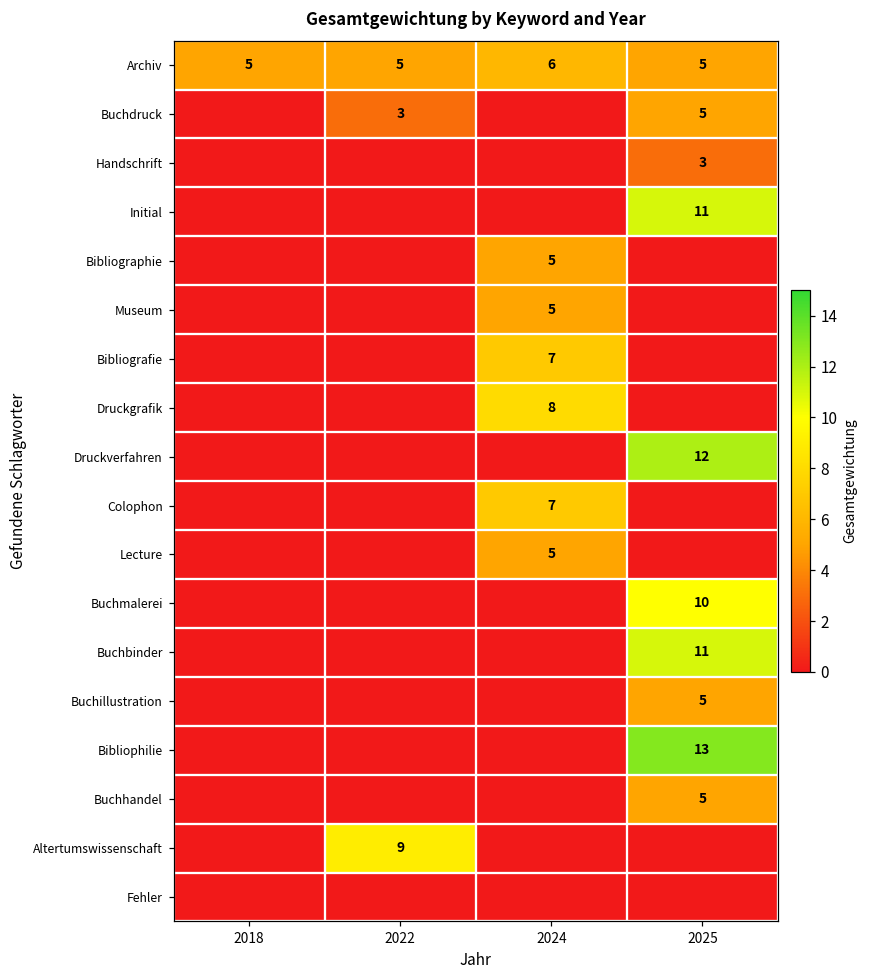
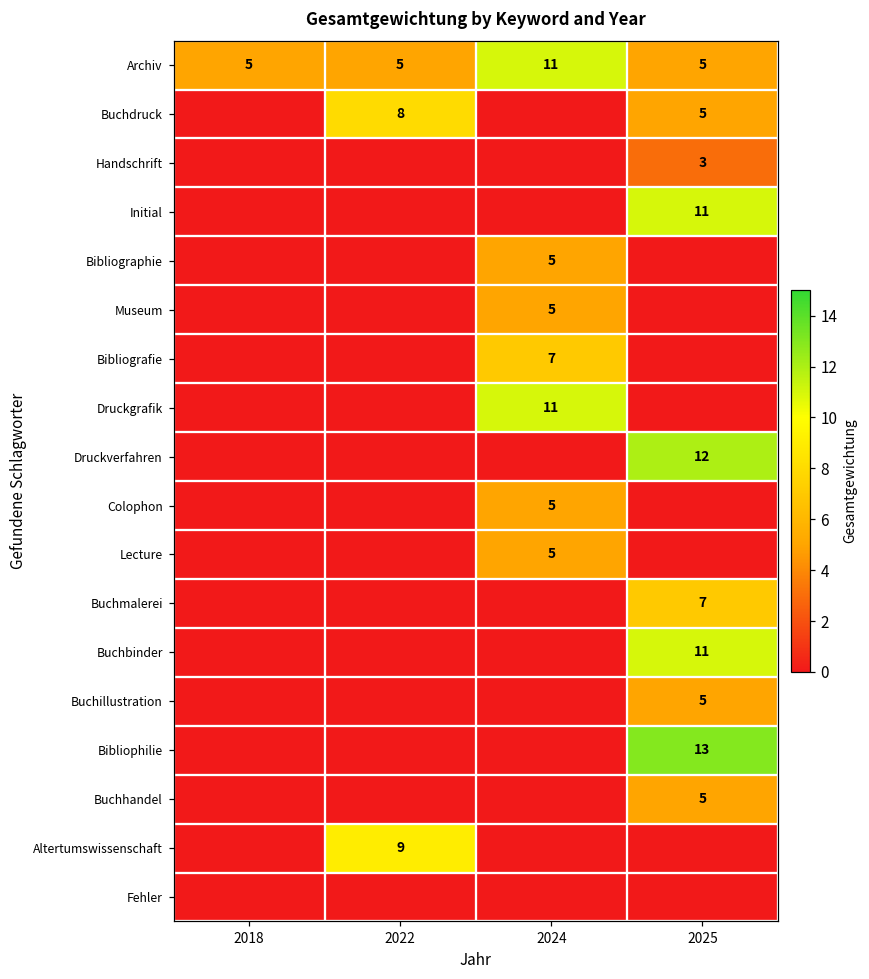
  {
    "Archiv": {
      "2018": 5,
      "2022": 5,
-     "2024": 6,
+     "2024": 11,
      "2025": 5
    },
    "Buchdruck": {
-     "2022": 3,
+     "2022": 8,
      "2025": 5
    },
    "Handschrift": {
      "2025": 3
    },
    "Initial": {
      "2025": 11
    },
    "Bibliographie": {
      "2024": 5
    },
    "Museum": {
      "2024": 5
    },
    "Bibliografie": {
      "2024": 7
    },
    "Druckgrafik": {
-     "2024": 8
+     "2024": 11
    },
    "Druckverfahren": {
      "2025": 12
    },
    "Colophon": {
-     "2024": 7
+     "2024": 5
    },
    "Lecture": {
      "2024": 5
    },
    "Buchmalerei": {
-     "2025": 10
+     "2025": 7
    },
    "Buchbinder": {
      "2025": 11
    },
    "Buchillustration": {
      "2025": 5
    },
    "Bibliophilie": {
      "2025": 13
    },
    "Buchhandel": {
      "2025": 5
    },
    "Altertumswissenschaft": {
      "2022": 9
    }
  }
